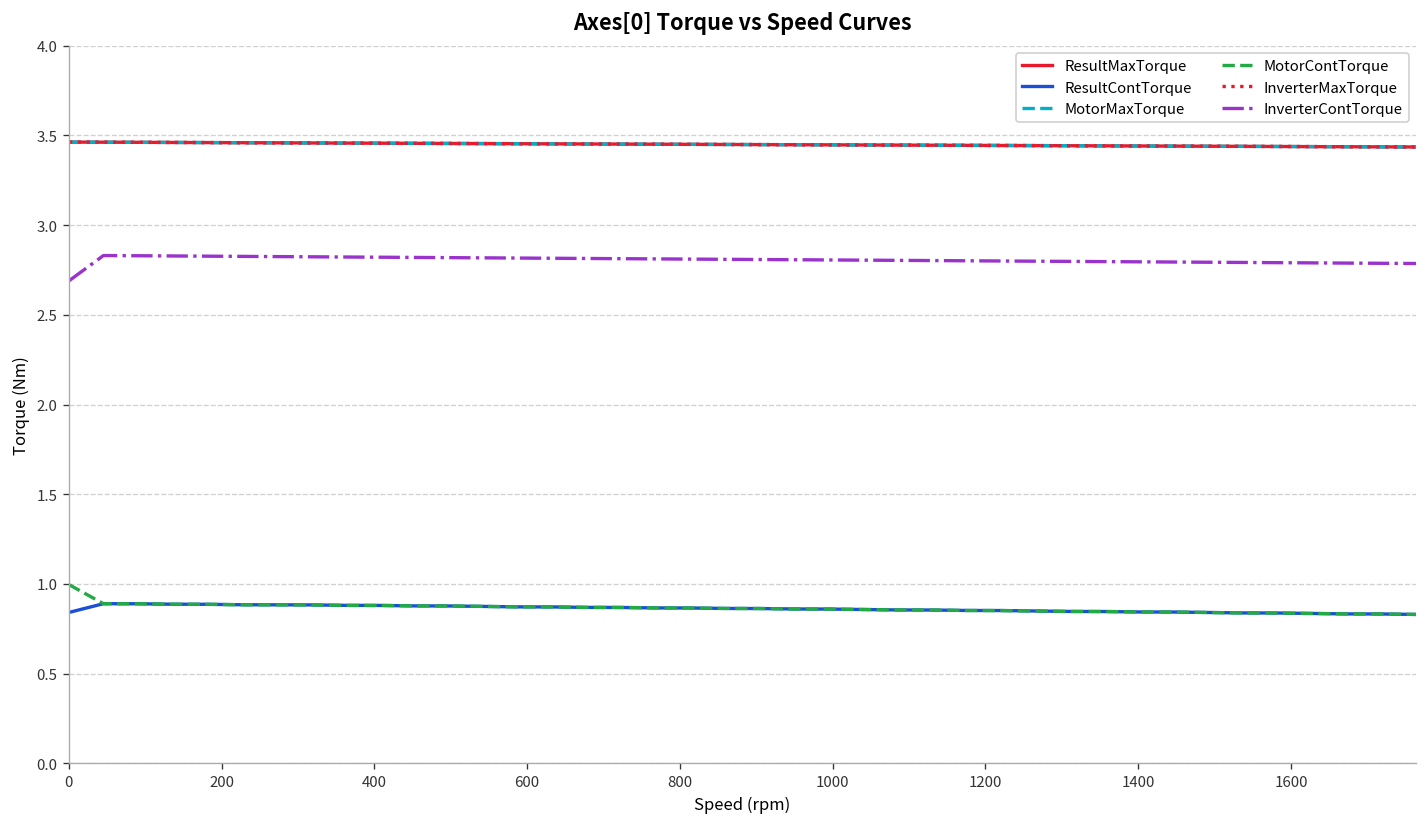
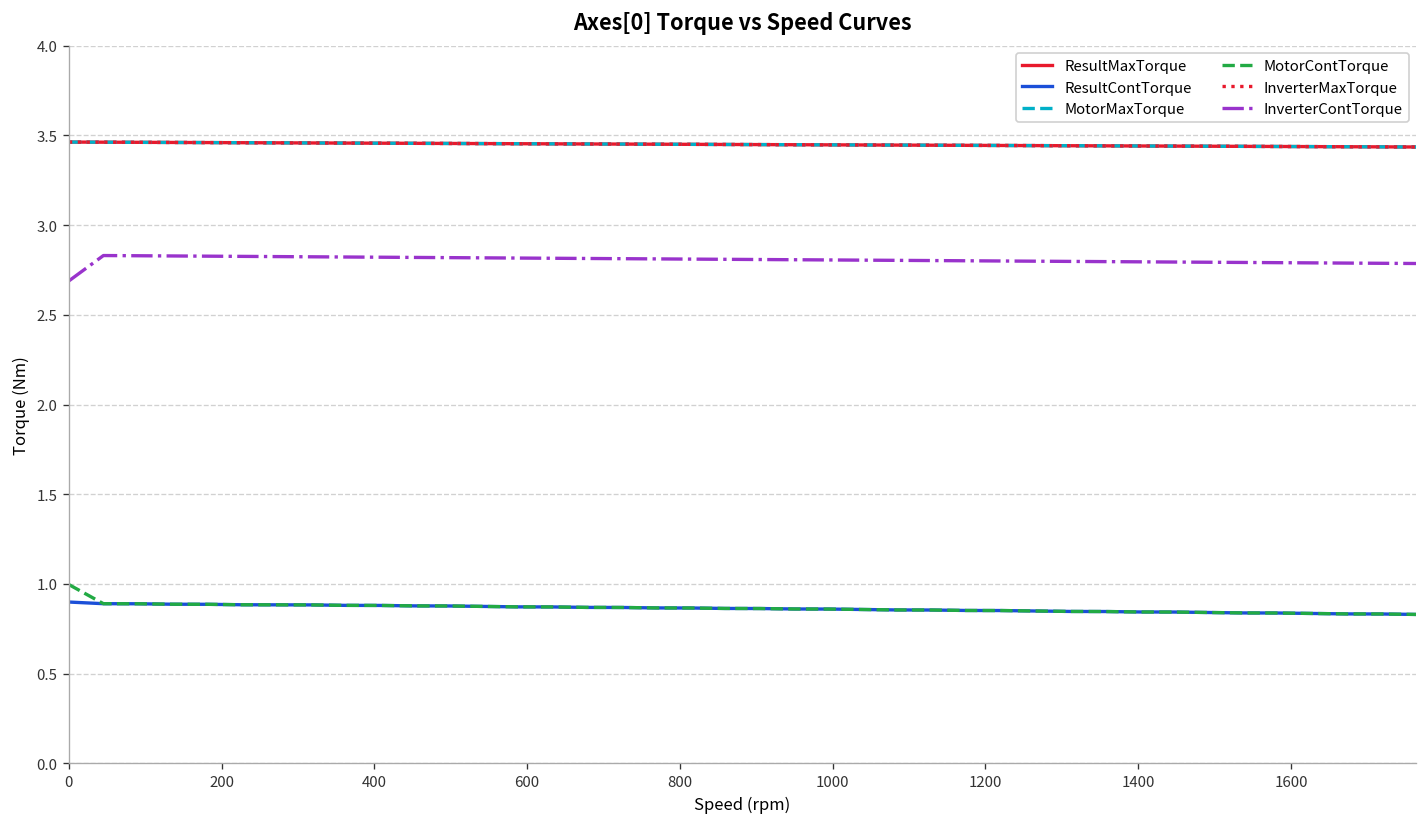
  {
    "InverterMaxTorque": {
      "0": 3.46
    },
    "ResultContTorque": {
-     "0": 0.84
+     "0": 0.90
    },
    "MotorContTorque": {
      "0": 1.00
    },
    "InverterContTorque": {
      "0": 2.69
    }
  }
